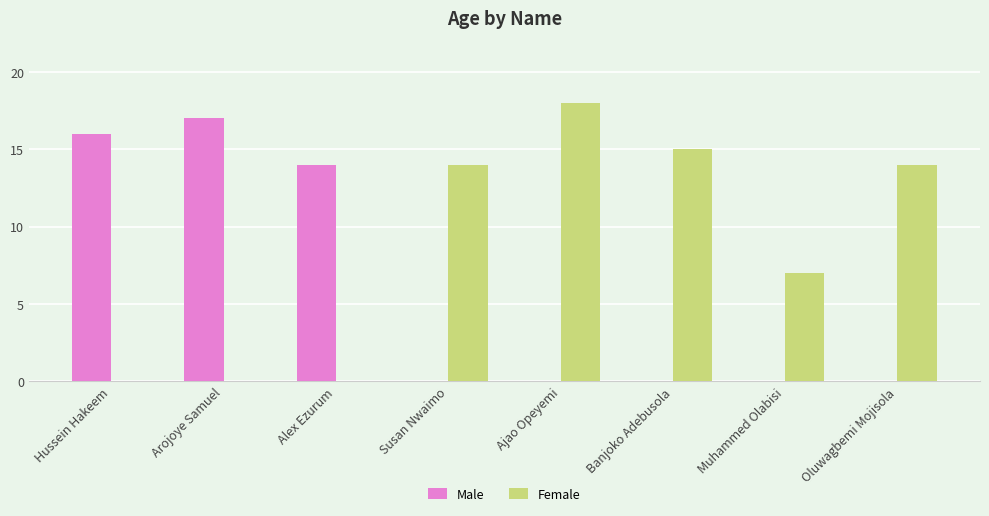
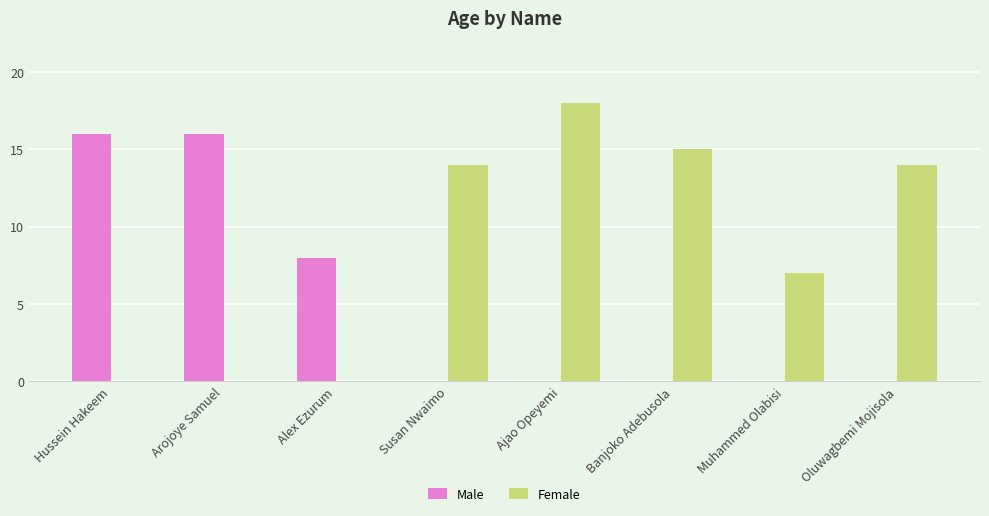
  {
    "Male": {
      "Hussein Hakeem": 16,
-     "Arojoye Samuel": 17,
-     "Alex Ezurum": 14,
+     "Arojoye Samuel": 16,
+     "Alex Ezurum": 8,
      "Susan Nwaimo": 0,
      "Ajao Opeyemi": 0,
      "Banjoko Adebusola": 0,
      "Muhammed Olabisi": 0,
      "Oluwagbemi Mojisola": 0
    },
    "Female": {
      "Hussein Hakeem": 0,
      "Arojoye Samuel": 0,
      "Alex Ezurum": 0,
      "Susan Nwaimo": 14,
      "Ajao Opeyemi": 18,
      "Banjoko Adebusola": 15,
      "Muhammed Olabisi": 7,
      "Oluwagbemi Mojisola": 14
    }
  }
